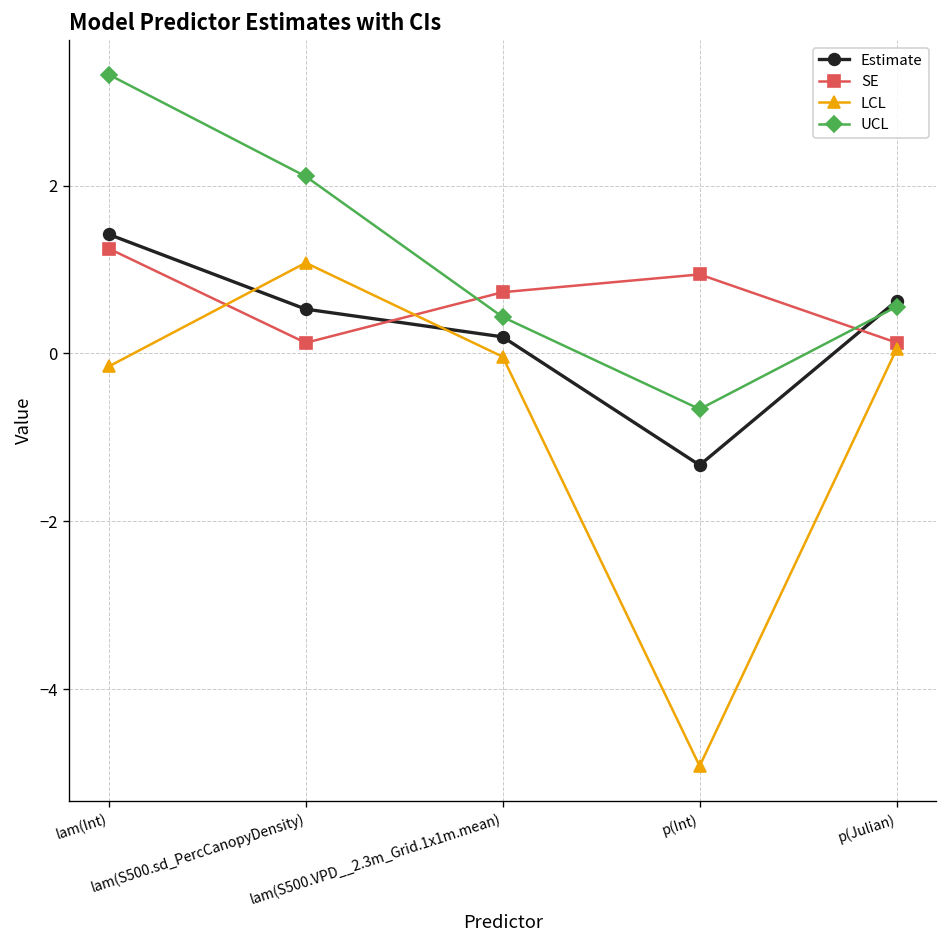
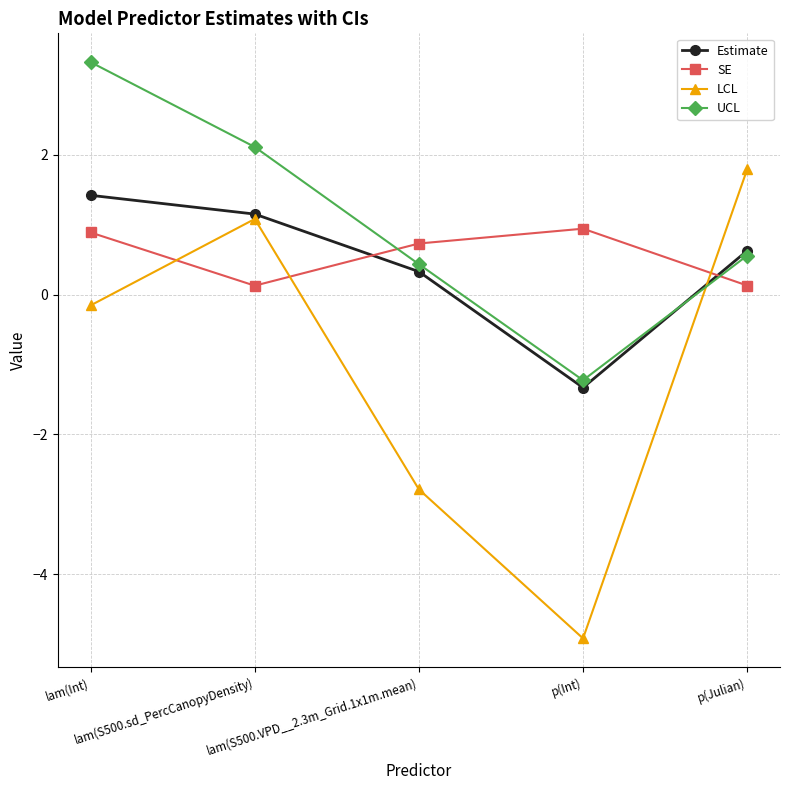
  {
    "Estimate": {
      "lam(Int)": 1.4,
-     "lam(S500.sd_PercCanopyDensity)": 0.5,
-     "lam(S500.VPD__2.3m_Grid.1x1m.mean)": 0.2,
+     "lam(S500.sd_PercCanopyDensity)": 1.2,
+     "lam(S500.VPD__2.3m_Grid.1x1m.mean)": 0.3,
      "p(Int)": -1.3,
      "p(Julian)": 0.6
    },
    "SE": {
-     "lam(Int)": 1.2,
+     "lam(Int)": 0.9,
      "lam(S500.sd_PercCanopyDensity)": 0.1,
      "lam(S500.VPD__2.3m_Grid.1x1m.mean)": 0.7,
      "p(Int)": 0.9,
      "p(Julian)": 0.1
    },
    "LCL": {
      "lam(Int)": -0.2,
      "lam(S500.sd_PercCanopyDensity)": 1.1,
-     "lam(S500.VPD__2.3m_Grid.1x1m.mean)": 0.0,
+     "lam(S500.VPD__2.3m_Grid.1x1m.mean)": -2.8,
      "p(Int)": -4.9,
-     "p(Julian)": 0.1
+     "p(Julian)": 1.8
    },
    "UCL": {
      "lam(Int)": 3.3,
      "lam(S500.sd_PercCanopyDensity)": 2.1,
      "lam(S500.VPD__2.3m_Grid.1x1m.mean)": 0.4,
-     "p(Int)": -0.7,
+     "p(Int)": -1.2,
      "p(Julian)": 0.6
    }
  }
